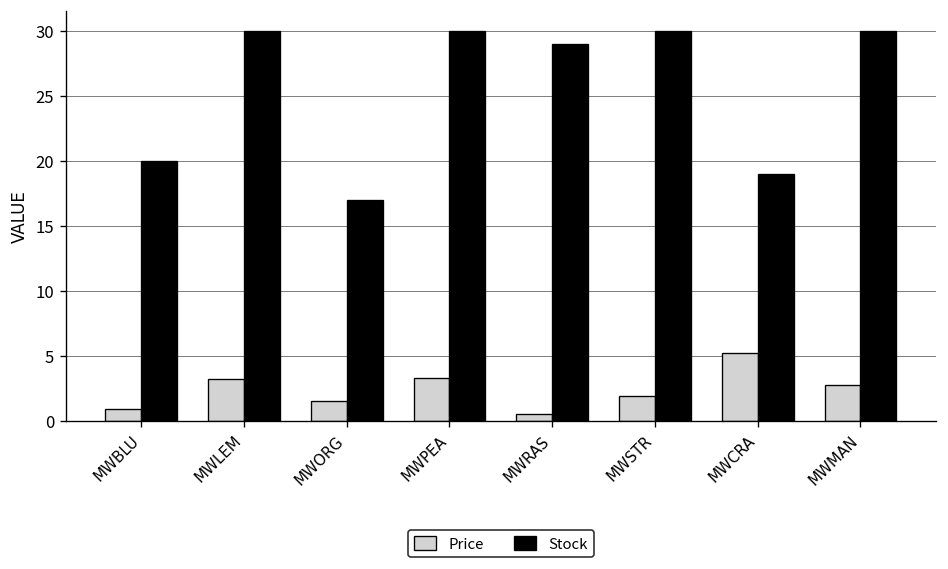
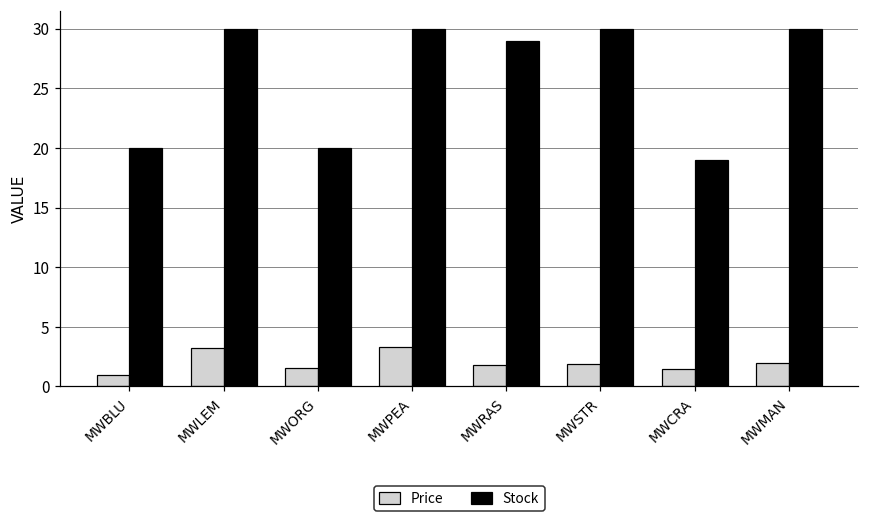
  {
    "Price": {
      "MWBLU": 0.9,
      "MWLEM": 3.2,
      "MWORG": 1.5,
      "MWPEA": 3.3,
-     "MWRAS": 0.5,
+     "MWRAS": 1.8,
      "MWSTR": 1.9,
-     "MWCRA": 5.2,
-     "MWMAN": 2.8
+     "MWCRA": 1.5,
+     "MWMAN": 2.0
    },
    "Stock": {
      "MWBLU": 20,
      "MWLEM": 30,
-     "MWORG": 17,
+     "MWORG": 20,
      "MWPEA": 30,
      "MWRAS": 29,
      "MWSTR": 30,
      "MWCRA": 19,
      "MWMAN": 30
    }
  }
